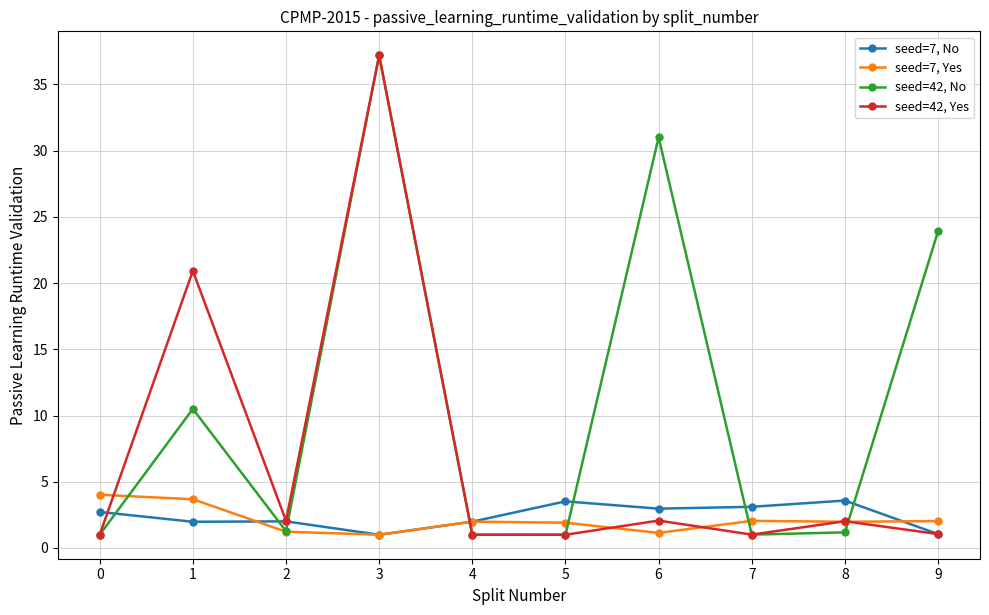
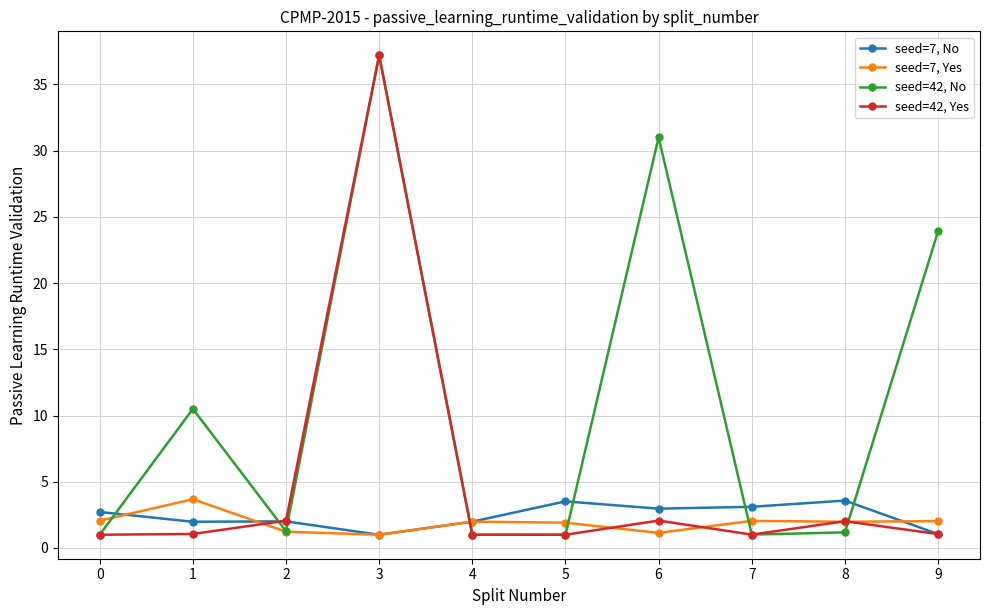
  {
    "seed=7, No": {
      "0": 2.7,
      "1": 2.0,
      "5": 3.5,
      "6": 3.0,
      "7": 3.1,
      "8": 3.6
    },
    "seed=7, Yes": {
-     "0": 4.0,
+     "0": 2.1,
      "1": 3.7,
      "5": 1.9,
      "6": 1.1,
      "7": 2.1,
      "9": 2.0
    },
    "seed=42, No": {
      "1": 10.5,
      "6": 31.0,
      "8": 1.2,
      "9": 23.9
    },
    "seed=42, Yes": {
-     "1": 20.9,
+     "1": 1.1,
      "6": 2.1
    }
  }
